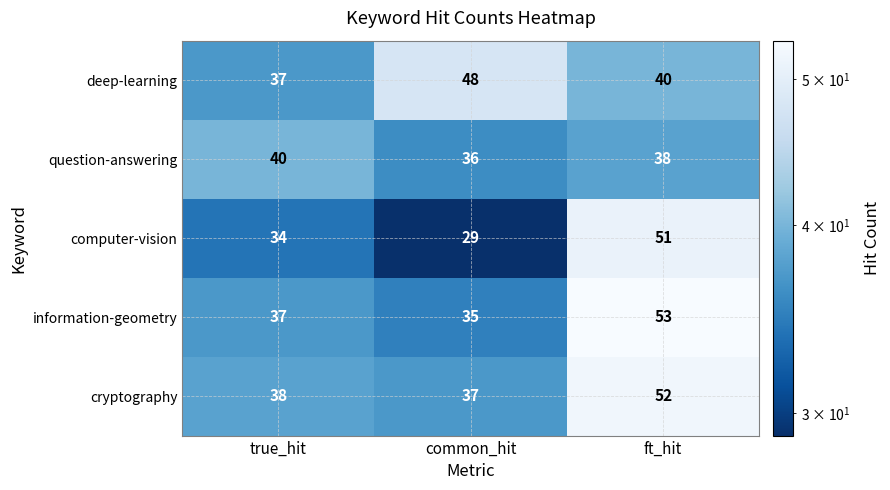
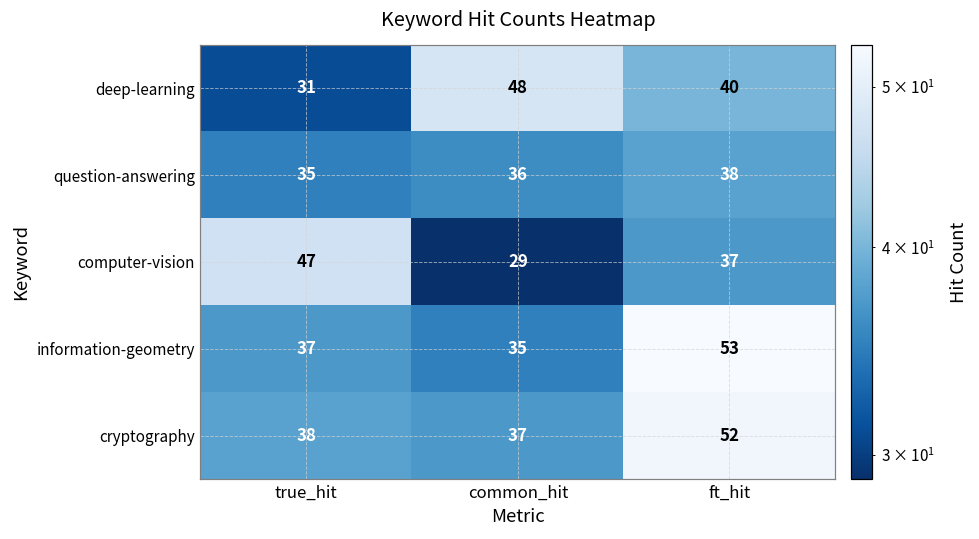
  {
    "deep-learning": {
-     "true_hit": 37,
+     "true_hit": 31,
      "common_hit": 48,
      "ft_hit": 40
    },
    "question-answering": {
-     "true_hit": 40,
+     "true_hit": 35,
      "common_hit": 36,
      "ft_hit": 38
    },
    "computer-vision": {
-     "true_hit": 34,
+     "true_hit": 47,
      "common_hit": 29,
-     "ft_hit": 51
+     "ft_hit": 37
    },
    "information-geometry": {
      "true_hit": 37,
      "common_hit": 35,
      "ft_hit": 53
    },
    "cryptography": {
      "true_hit": 38,
      "common_hit": 37,
      "ft_hit": 52
    }
  }
